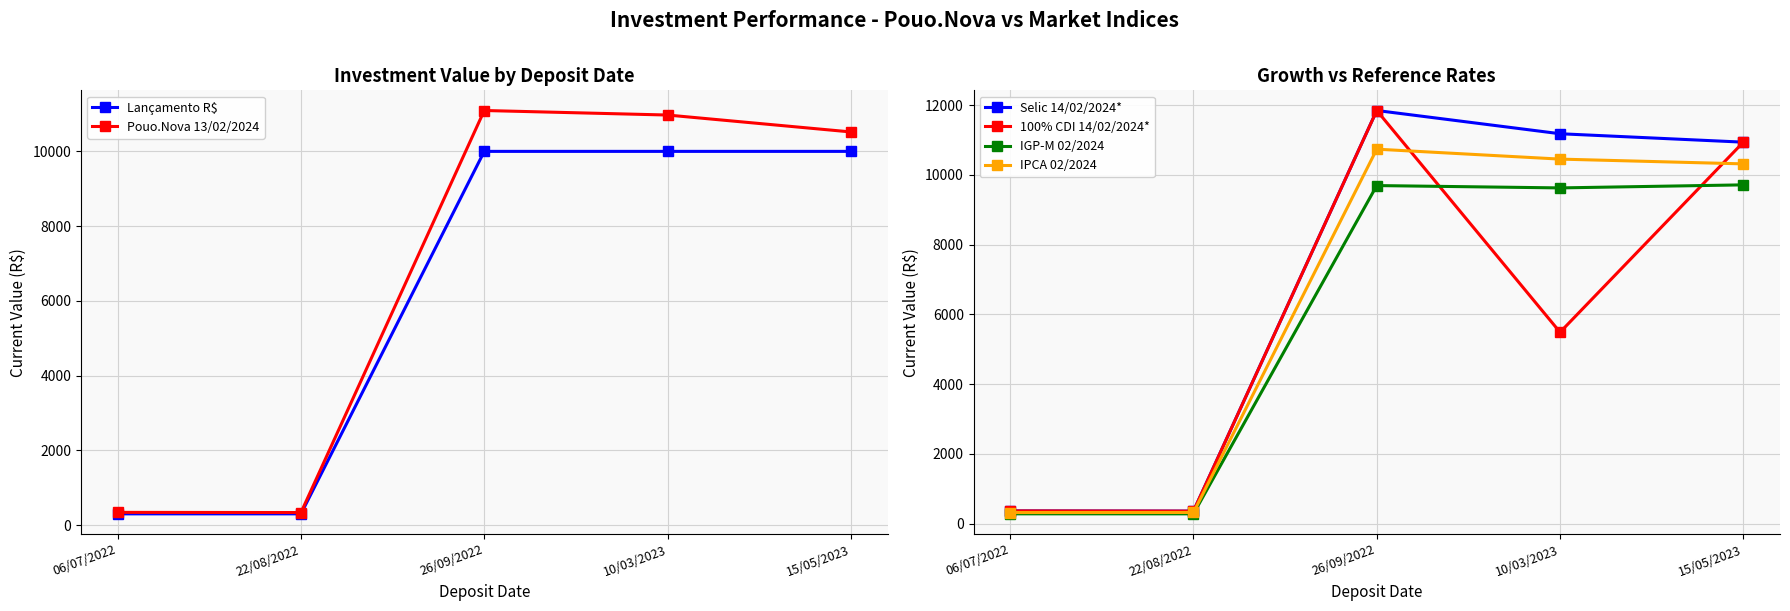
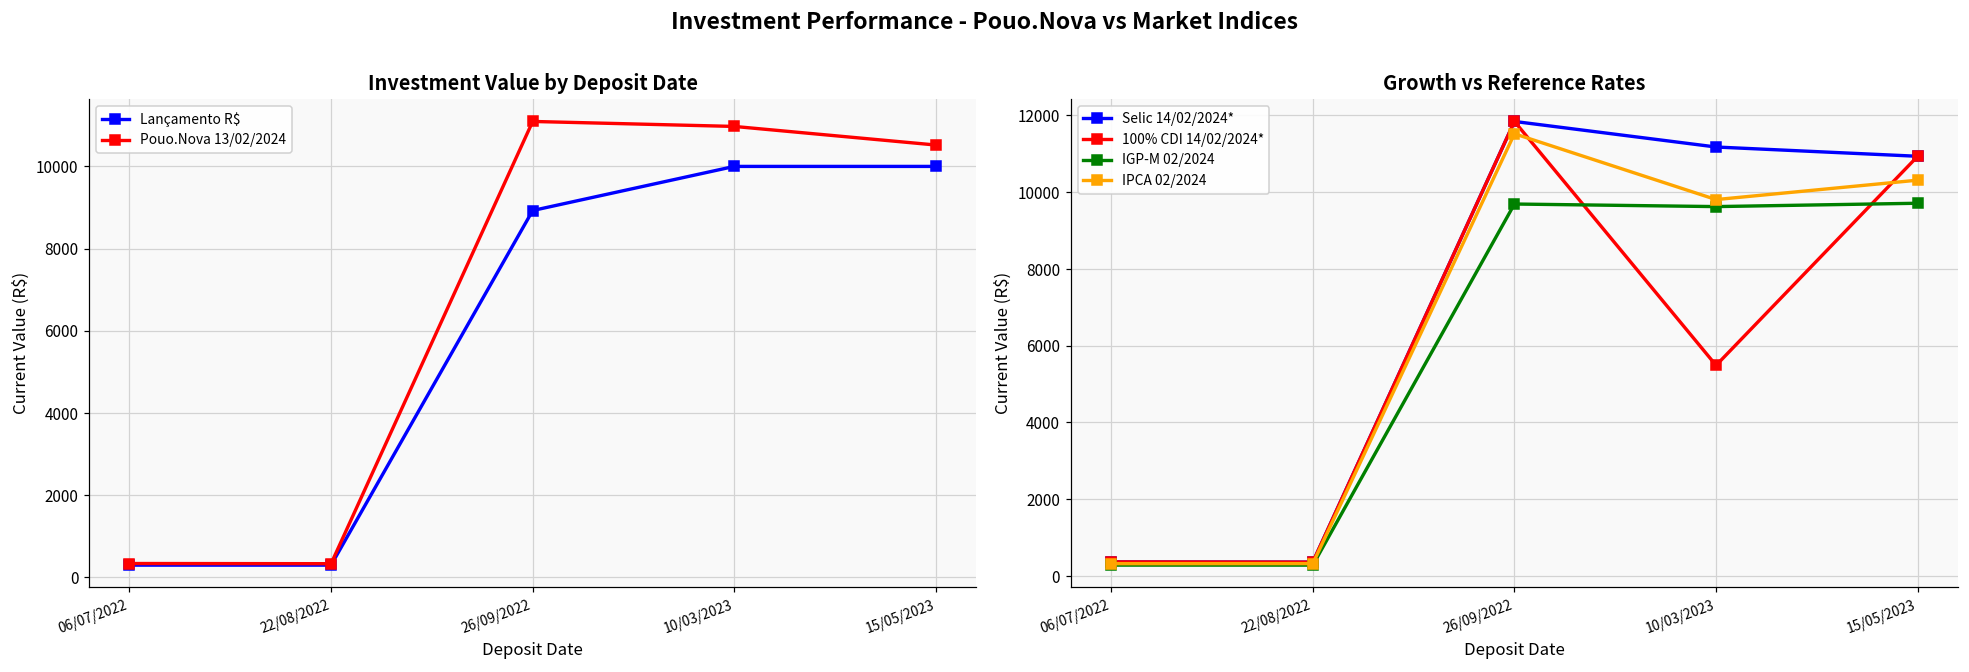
  {
    "Investment Value by Deposit Date": {
      "Lançamento R$": {
-       "26/09/2022": 10000,
+       "26/09/2022": 8900,
        "10/03/2023": 10000,
        "15/05/2023": 10000
      },
      "Pouo.Nova 13/02/2024": {
        "26/09/2022": 11100,
        "10/03/2023": 11000,
        "15/05/2023": 10500
      }
    },
    "Growth vs Reference Rates": {
      "Selic 14/02/2024*": {
        "10/03/2023": 11200
      },
      "100% CDI 14/02/2024*": {
        "10/03/2023": 5500
      },
      "IGP-M 02/2024": {
        "26/09/2022": 9700,
        "10/03/2023": 9600,
        "15/05/2023": 9700
      },
      "IPCA 02/2024": {
-       "26/09/2022": 10700,
-       "10/03/2023": 10400,
+       "26/09/2022": 11500,
+       "10/03/2023": 9800,
        "15/05/2023": 10300
      }
    }
  }
